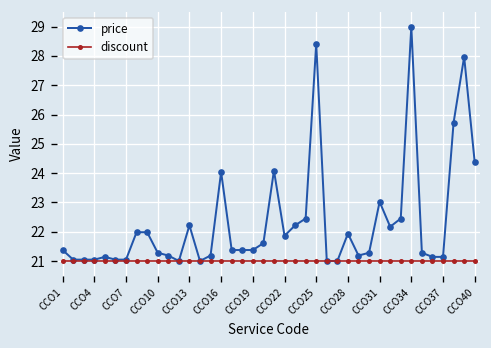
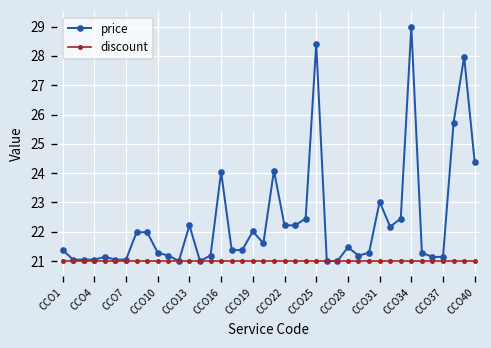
  {
    "price": {
      "CCO1": 21.4,
      "CCO10": 21.3,
      "CCO13": 22.2,
      "CCO16": 24.0,
-     "CCO19": 21.4,
-     "CCO22": 21.9,
+     "CCO19": 22.0,
+     "CCO22": 22.2,
      "CCO25": 28.4,
-     "CCO28": 21.9,
+     "CCO28": 21.5,
      "CCO31": 23.0,
      "CCO34": 29.0,
      "CCO37": 21.1,
      "CCO40": 24.4
    },
    "discount": {
      "CCO1": 21.0,
      "CCO10": 21.0,
      "CCO13": 21.0,
      "CCO16": 21.0,
      "CCO19": 21.0,
      "CCO22": 21.0,
      "CCO25": 21.0,
      "CCO28": 21.0,
      "CCO31": 21.0,
      "CCO34": 21.0,
      "CCO37": 21.0,
      "CCO40": 21.0
    }
  }
